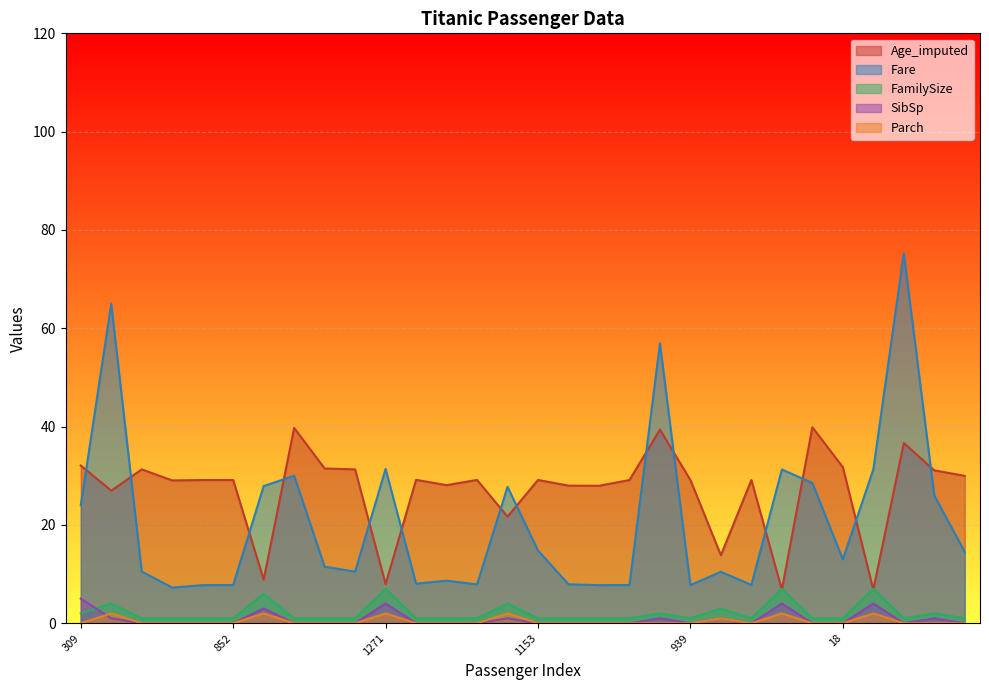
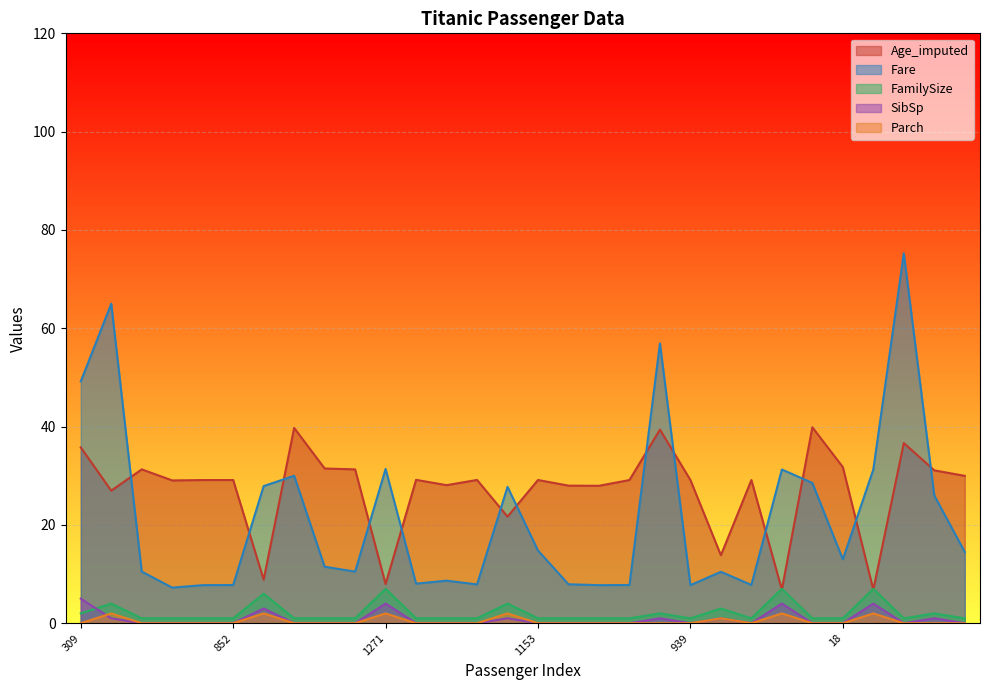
  {
    "Age_imputed": {
-     "309": 32,
+     "309": 36,
      "852": 29,
      "1271": 8,
      "1153": 29,
      "939": 29,
      "18": 32
    },
    "Fare": {
-     "309": 24,
+     "309": 49,
      "852": 8,
      "1271": 31,
      "1153": 15,
      "939": 8,
      "18": 13
    },
    "FamilySize": {
      "309": 2,
      "852": 1,
      "1271": 7,
      "1153": 1,
      "939": 1,
      "18": 1
    },
    "SibSp": {
      "309": 5,
      "1271": 4
    },
    "Parch": {
      "309": 0,
      "1271": 2
    }
  }
